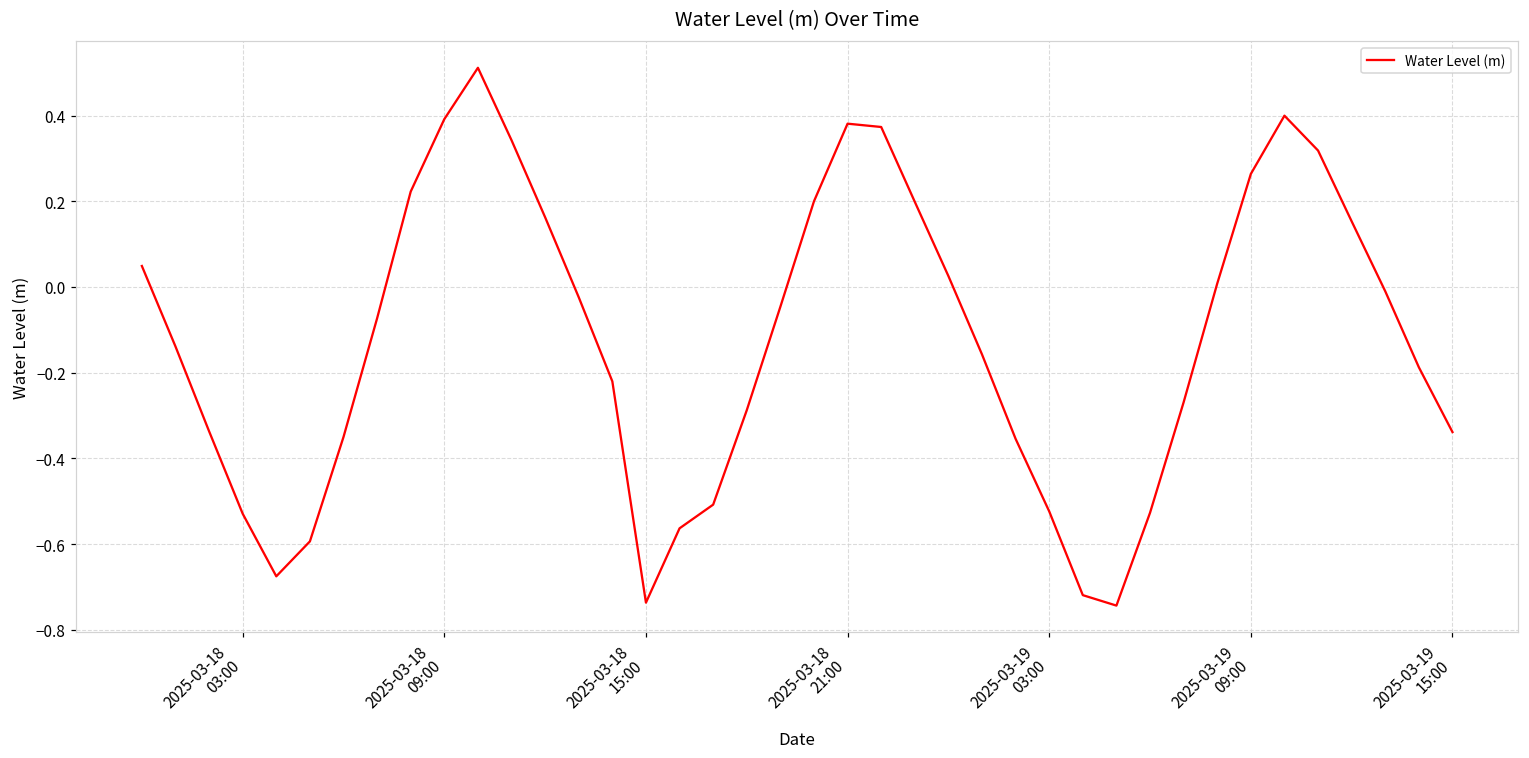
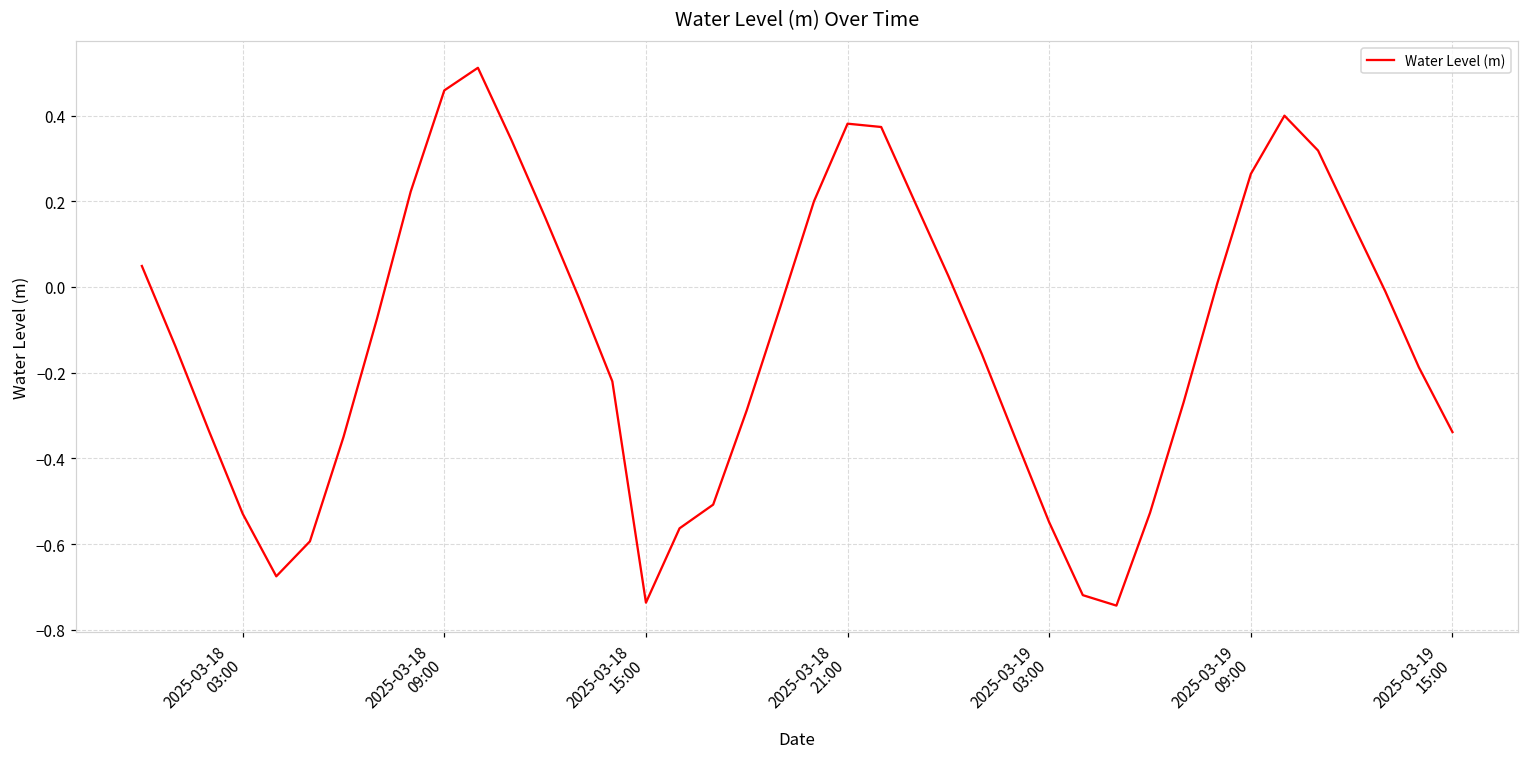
  {
    "2025-03-18 03:00": -0.53,
-   "2025-03-18 09:00": 0.39,
+   "2025-03-18 09:00": 0.46,
    "2025-03-18 15:00": -0.74,
    "2025-03-18 21:00": 0.38,
-   "2025-03-19 03:00": -0.52,
+   "2025-03-19 03:00": -0.55,
    "2025-03-19 09:00": 0.26,
    "2025-03-19 15:00": -0.34
  }
